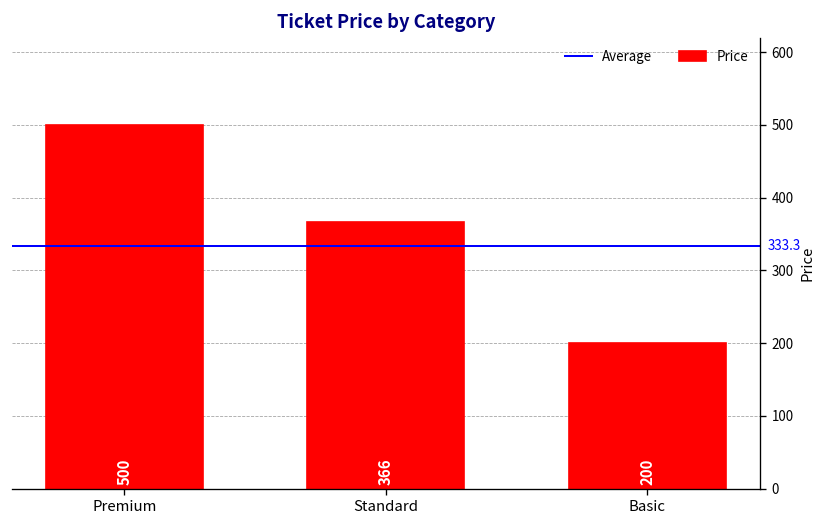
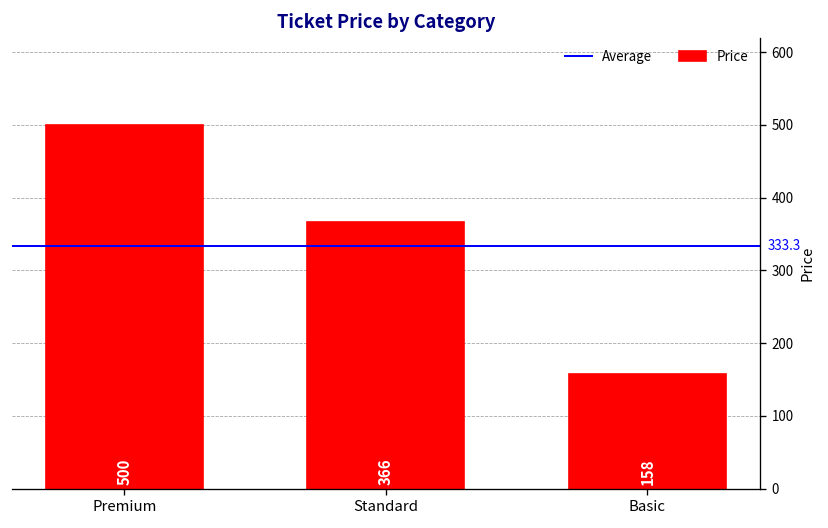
  {
    "Premium": 500,
    "Standard": 366,
-   "Basic": 200
+   "Basic": 158
  }
